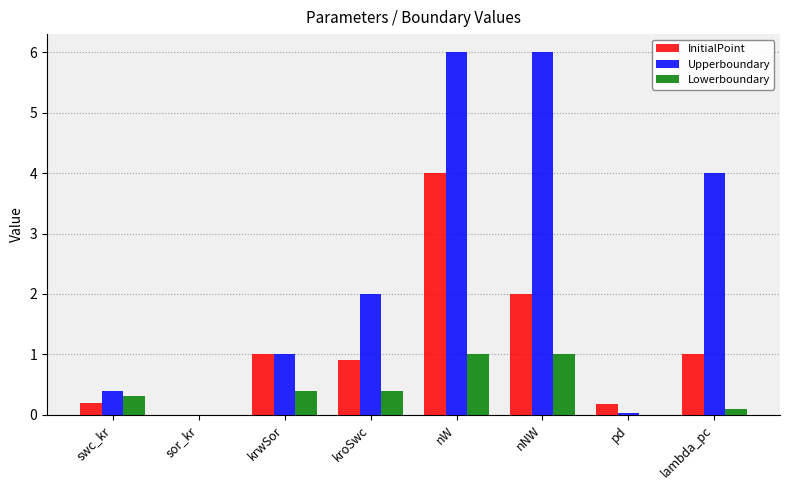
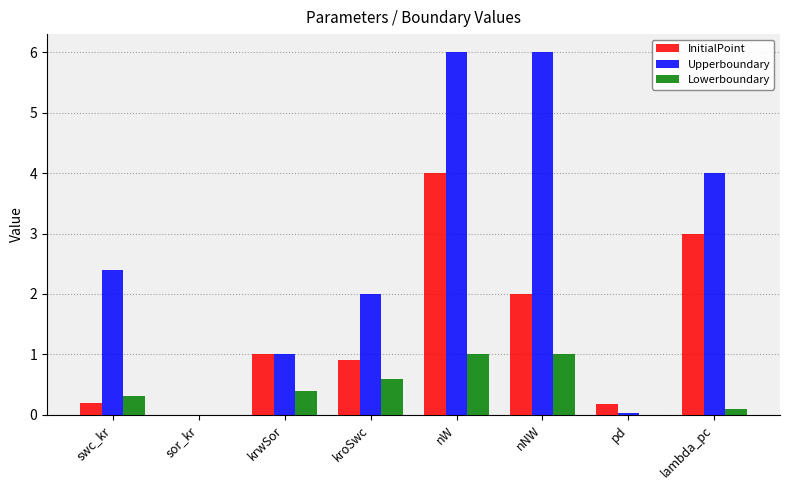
  {
    "InitialPoint": {
      "swc_kr": 0.2,
      "sor_kr": 0,
      "krwSor": 1,
      "kroSwc": 0.9,
      "nW": 4,
      "nNW": 2,
      "pd": 0.2,
-     "lambda_pc": 1
+     "lambda_pc": 3
    },
    "Upperboundary": {
-     "swc_kr": 0.4,
+     "swc_kr": 2.4,
      "sor_kr": 0.0,
      "krwSor": 1.0,
      "kroSwc": 2.0,
      "nW": 6.0,
      "nNW": 6.0,
      "lambda_pc": 4.0
    },
    "Lowerboundary": {
      "swc_kr": 0.3,
      "sor_kr": 0.0,
      "krwSor": 0.4,
-     "kroSwc": 0.4,
+     "kroSwc": 0.6,
      "nW": 1.0,
      "nNW": 1.0,
      "pd": 0.0,
      "lambda_pc": 0.1
    }
  }
